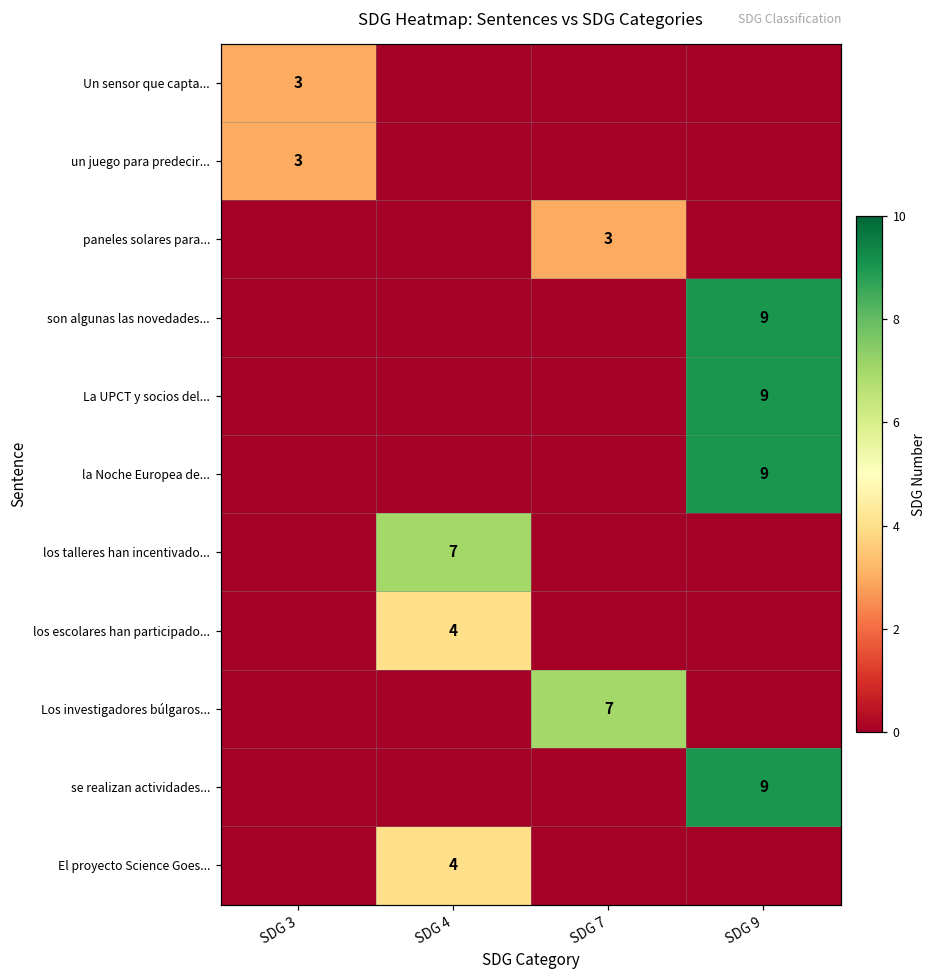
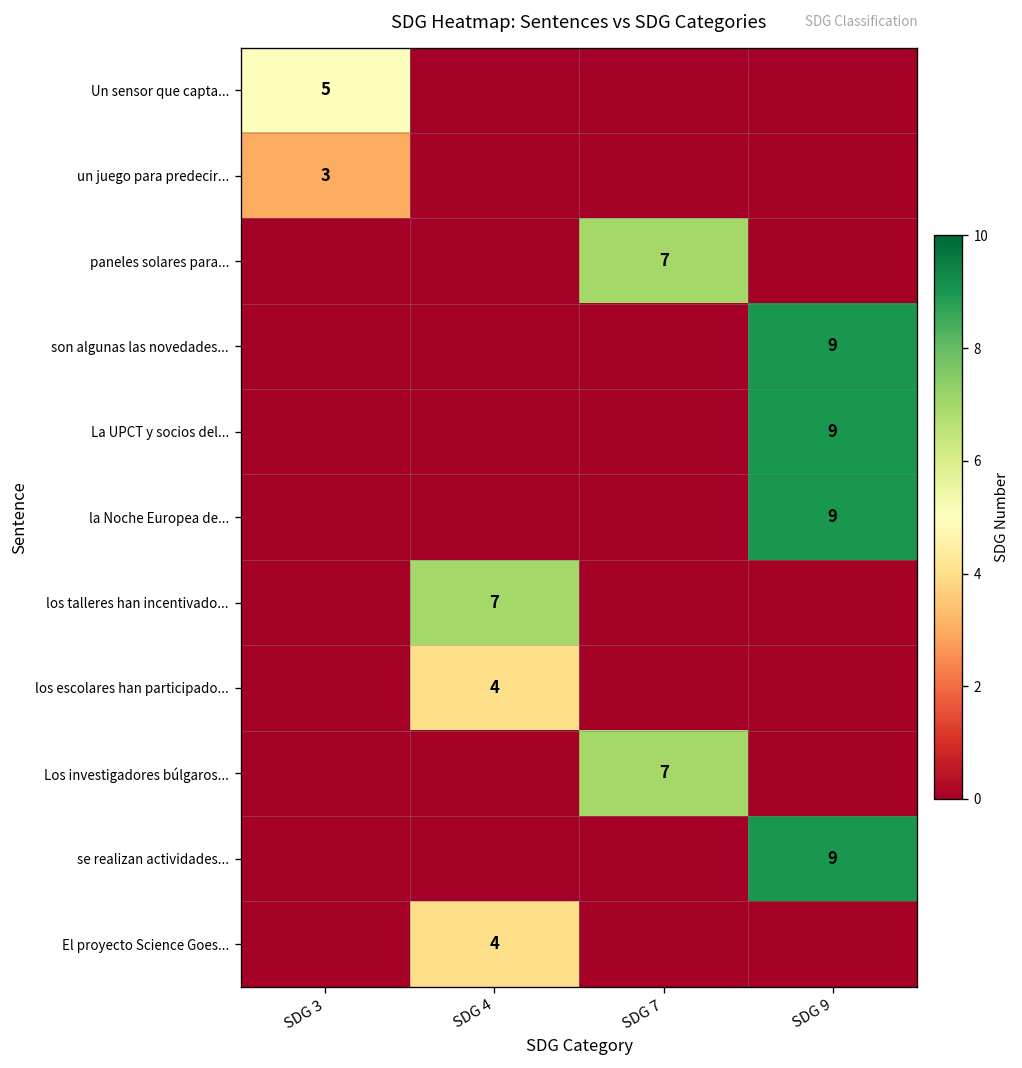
  {
    "Un sensor que capta...": {
-     "SDG 3": 3
+     "SDG 3": 5
    },
    "un juego para predecir...": {
      "SDG 3": 3
    },
    "paneles solares para...": {
-     "SDG 7": 3
+     "SDG 7": 7
    },
    "son algunas las novedades...": {
      "SDG 9": 9
    },
    "La UPCT y socios del...": {
      "SDG 9": 9
    },
    "la Noche Europea de...": {
      "SDG 9": 9
    },
    "los talleres han incentivado...": {
      "SDG 4": 7
    },
    "los escolares han participado...": {
      "SDG 4": 4
    },
    "Los investigadores búlgaros...": {
      "SDG 7": 7
    },
    "se realizan actividades...": {
      "SDG 9": 9
    },
    "El proyecto Science Goes...": {
      "SDG 4": 4
    }
  }
